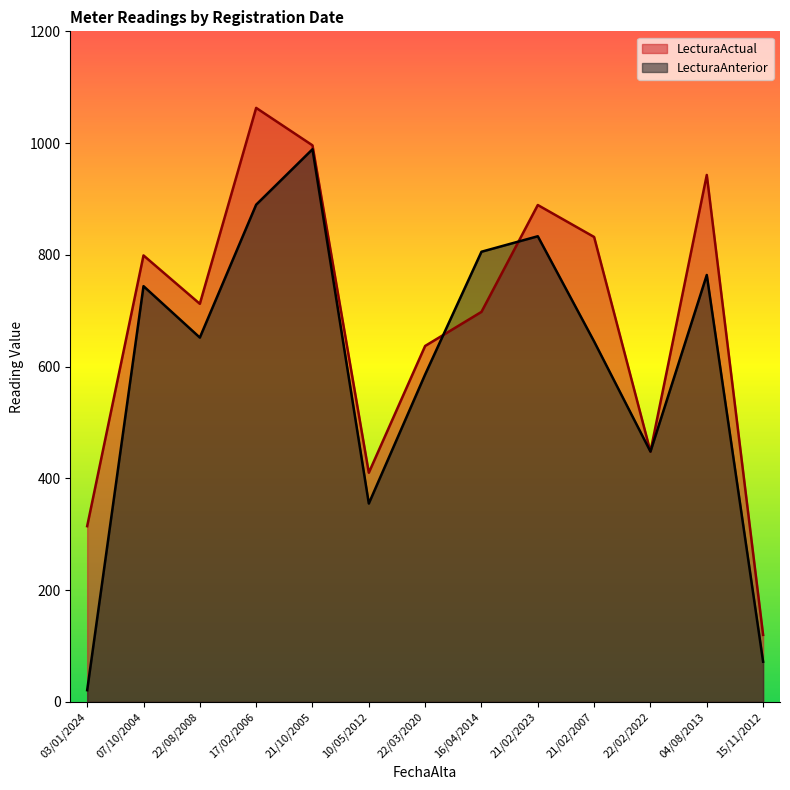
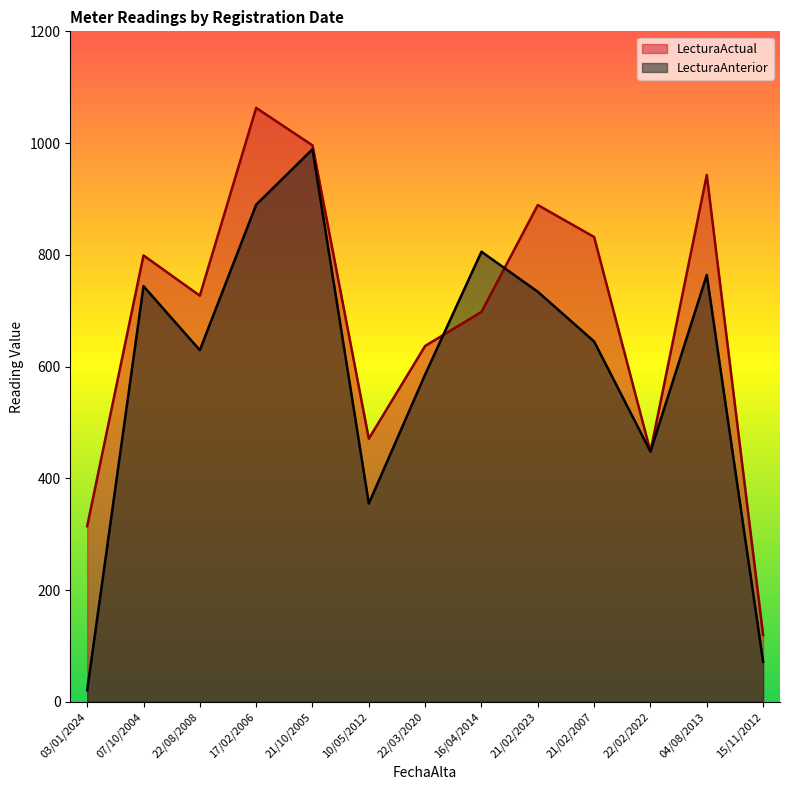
  {
    "LecturaActual": {
      "03/01/2024": 310,
      "07/10/2004": 800,
-     "22/08/2008": 710,
+     "22/08/2008": 730,
      "17/02/2006": 1060,
      "21/10/2005": 1000,
-     "10/05/2012": 410,
+     "10/05/2012": 470,
      "22/03/2020": 640,
      "16/04/2014": 700,
      "21/02/2023": 890,
      "21/02/2007": 830,
      "04/08/2013": 940,
      "15/11/2012": 120
    },
    "LecturaAnterior": {
      "03/01/2024": 20,
      "07/10/2004": 740,
-     "22/08/2008": 650,
+     "22/08/2008": 630,
      "17/02/2006": 890,
      "21/10/2005": 990,
      "10/05/2012": 360,
      "22/03/2020": 590,
      "16/04/2014": 810,
-     "21/02/2023": 830,
+     "21/02/2023": 730,
      "21/02/2007": 650,
      "04/08/2013": 760,
      "15/11/2012": 70
    }
  }
